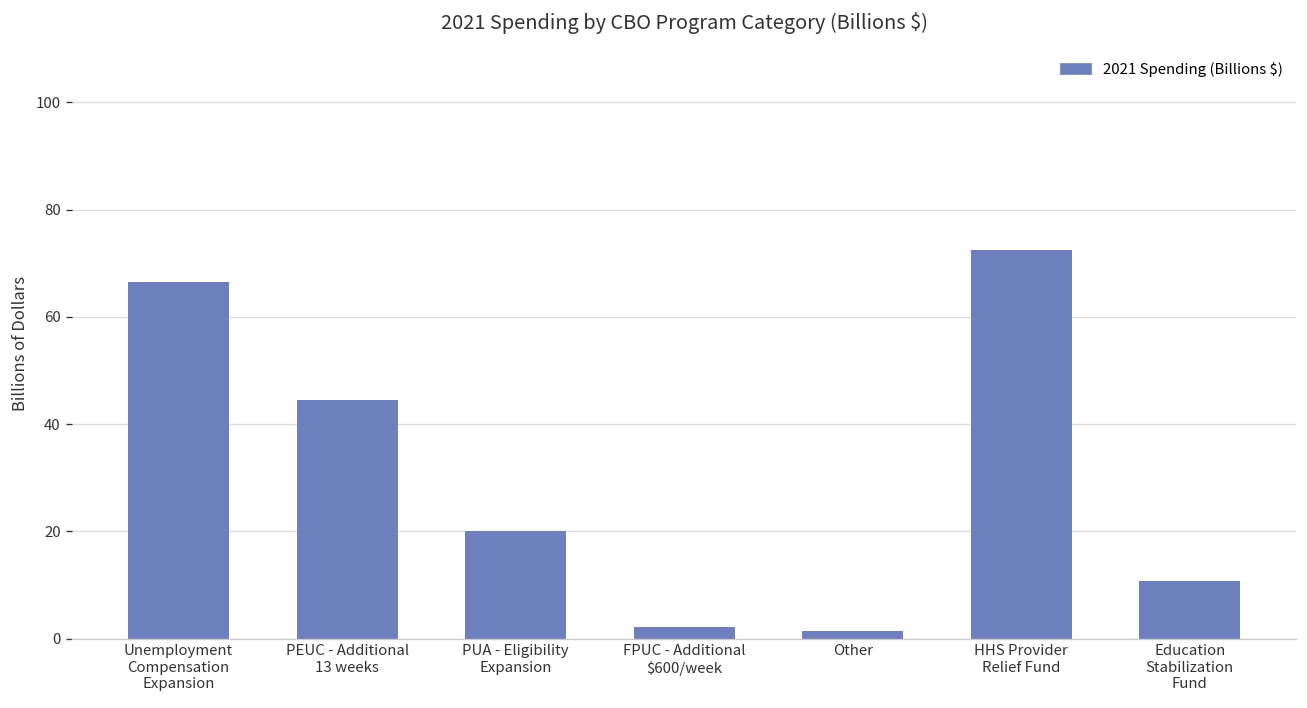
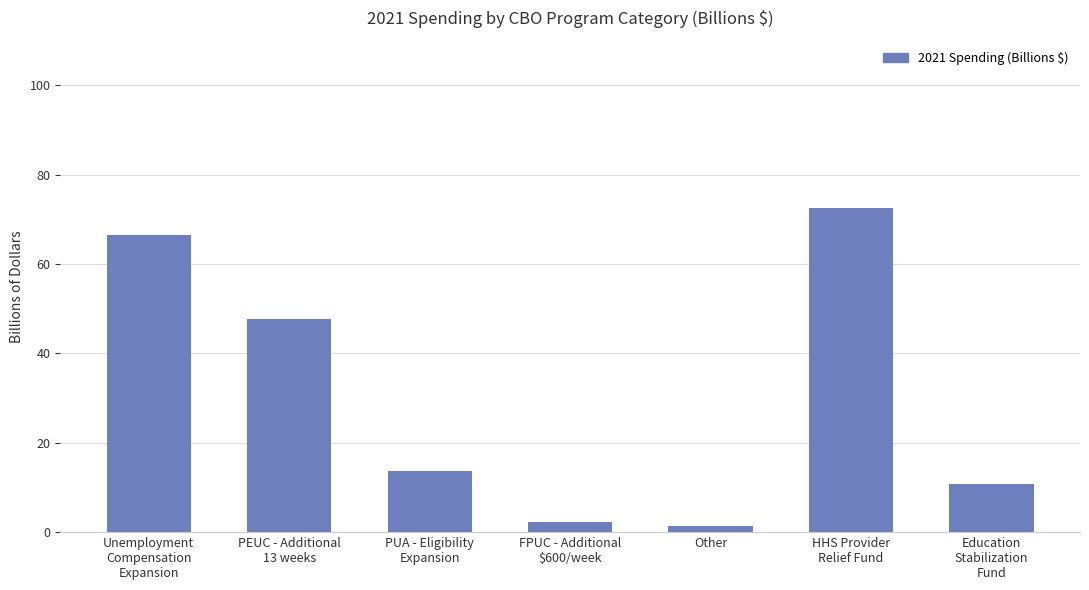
  {
    "Unemployment Compensation Expansion": 66,
-   "PEUC - Additional 13 weeks": 45,
-   "PUA - Eligibility Expansion": 20,
+   "PEUC - Additional 13 weeks": 48,
+   "PUA - Eligibility Expansion": 14,
    "FPUC - Additional $600/week": 2,
    "Other": 1,
    "HHS Provider Relief Fund": 73,
    "Education Stabilization Fund": 11
  }
